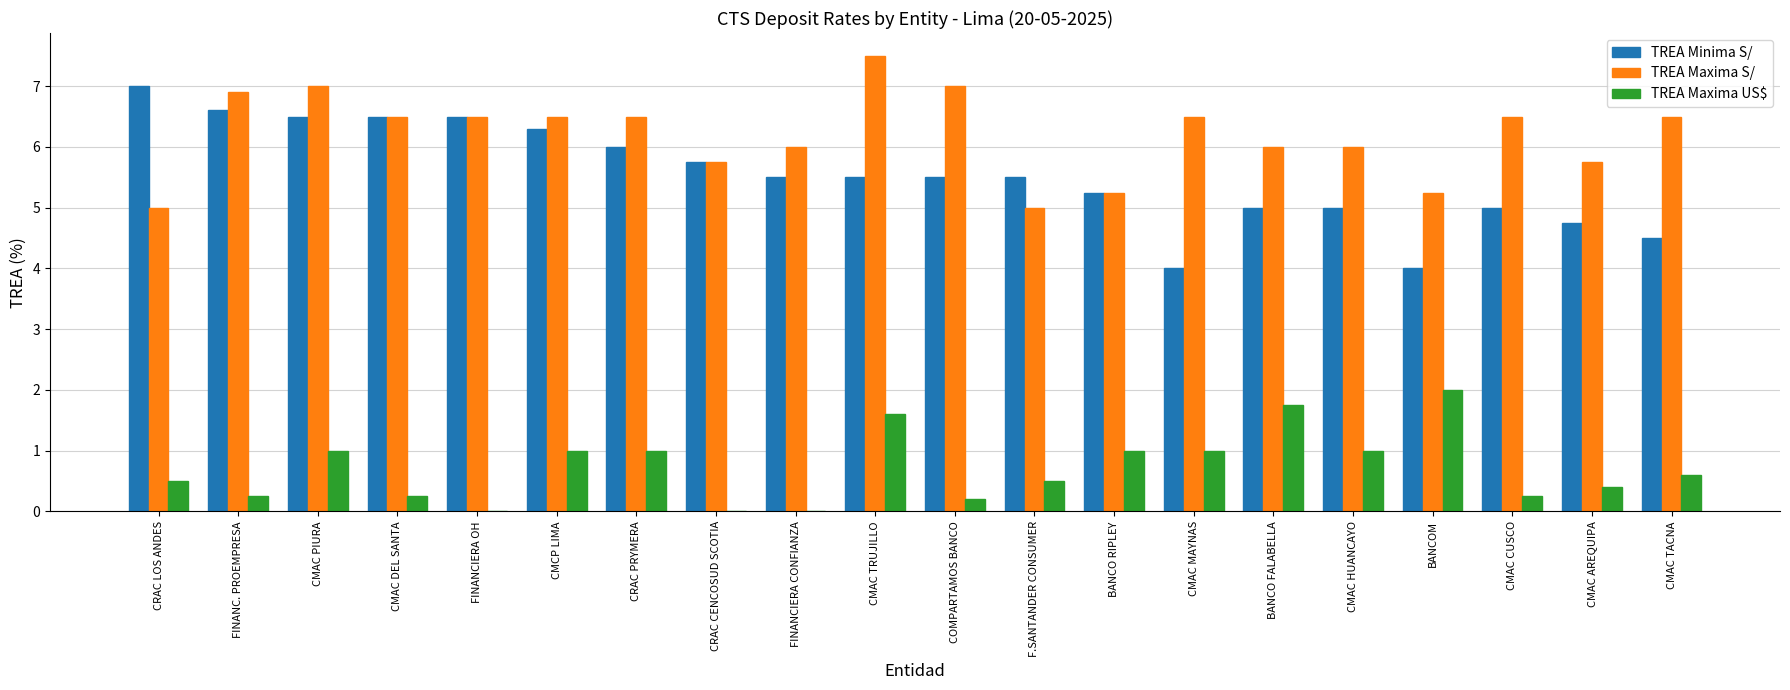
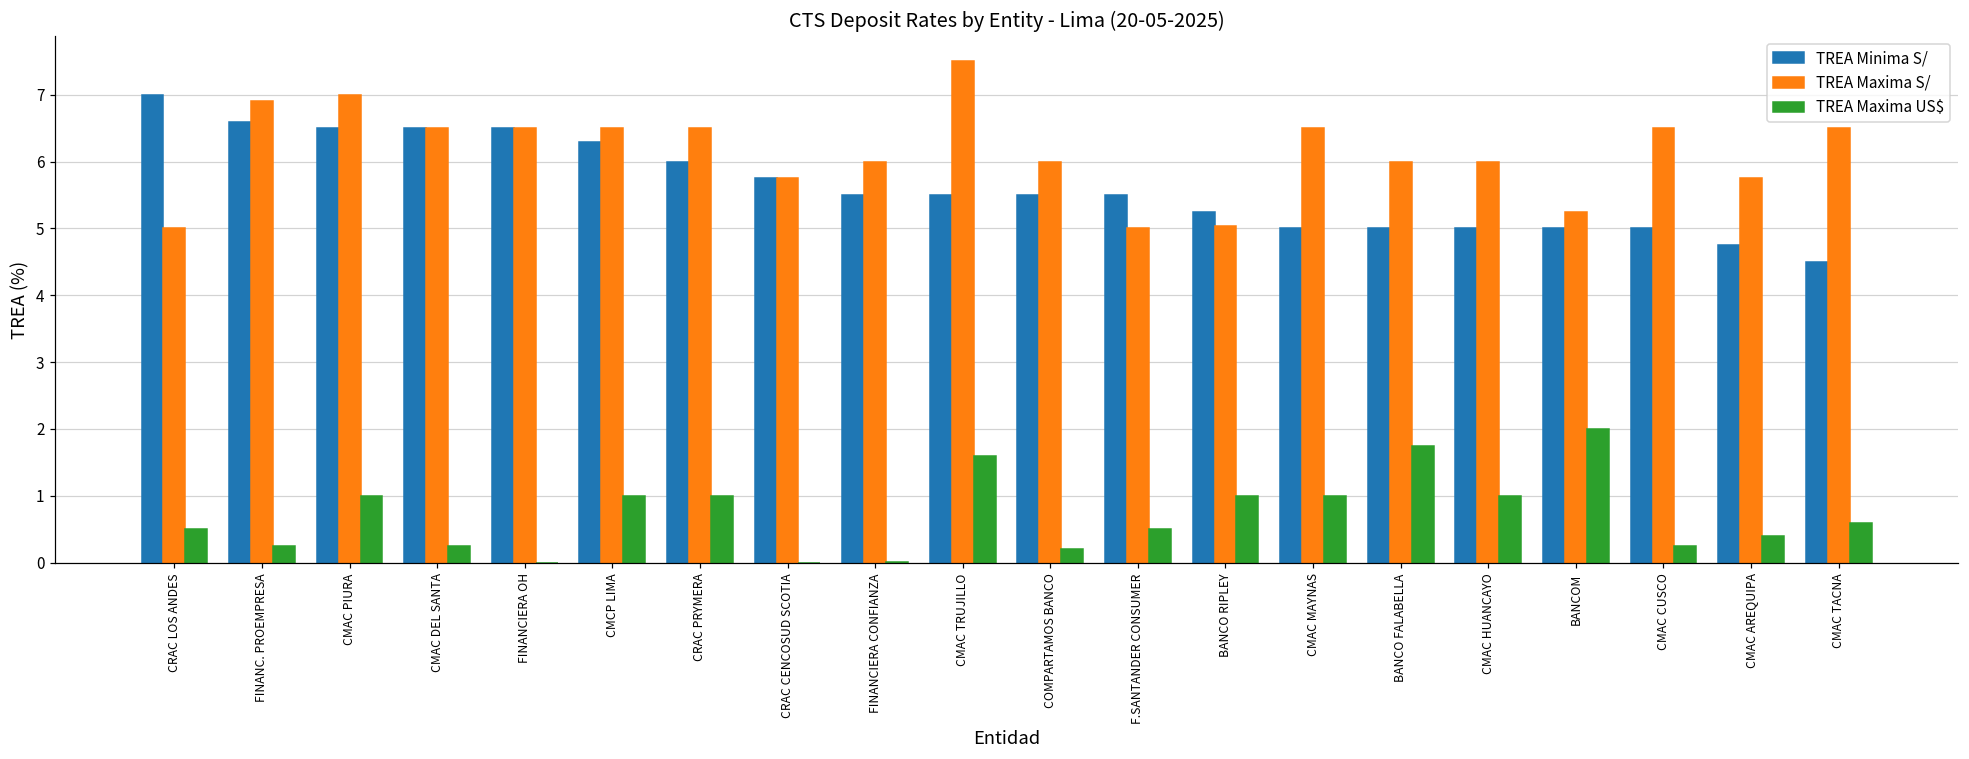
  {
    "TREA Minima S/": {
      "CRAC LOS ANDES": 7,
      "FINANC. PROEMPRESA": 6.6,
      "CMAC PIURA": 6.5,
      "CMAC DEL SANTA": 6.5,
      "FINANCIERA OH": 6.5,
      "CMCP LIMA": 6.3,
      "CRAC PRYMERA": 6,
      "CRAC CENCOSUD SCOTIA": 5.8,
      "FINANCIERA CONFIANZA": 5.5,
      "CMAC TRUJILLO": 5.5,
      "COMPARTAMOS BANCO": 5.5,
      "F.SANTANDER CONSUMER": 5.5,
      "BANCO RIPLEY": 5.3,
-     "CMAC MAYNAS": 4,
+     "CMAC MAYNAS": 5,
      "BANCO FALABELLA": 5,
      "CMAC HUANCAYO": 5,
-     "BANCOM": 4,
+     "BANCOM": 5,
      "CMAC CUSCO": 5,
      "CMAC AREQUIPA": 4.8,
      "CMAC TACNA": 4.5
    },
    "TREA Maxima S/": {
      "CRAC LOS ANDES": 5.0,
      "FINANC. PROEMPRESA": 6.9,
      "CMAC PIURA": 7.0,
      "CMAC DEL SANTA": 6.5,
      "FINANCIERA OH": 6.5,
      "CMCP LIMA": 6.5,
      "CRAC PRYMERA": 6.5,
      "CRAC CENCOSUD SCOTIA": 5.8,
      "FINANCIERA CONFIANZA": 6.0,
      "CMAC TRUJILLO": 7.5,
-     "COMPARTAMOS BANCO": 7,
+     "COMPARTAMOS BANCO": 6,
      "F.SANTANDER CONSUMER": 5.0,
-     "BANCO RIPLEY": 5.3,
+     "BANCO RIPLEY": 5.0,
      "CMAC MAYNAS": 6.5,
      "BANCO FALABELLA": 6.0,
      "CMAC HUANCAYO": 6.0,
      "BANCOM": 5.3,
      "CMAC CUSCO": 6.5,
      "CMAC AREQUIPA": 5.8,
      "CMAC TACNA": 6.5
    },
    "TREA Maxima US$": {
      "CRAC LOS ANDES": 0.5,
      "FINANC. PROEMPRESA": 0.3,
      "CMAC PIURA": 1.0,
      "CMAC DEL SANTA": 0.3,
      "FINANCIERA OH": 0.0,
      "CMCP LIMA": 1.0,
      "CRAC PRYMERA": 1.0,
      "CRAC CENCOSUD SCOTIA": 0.0,
      "CMAC TRUJILLO": 1.6,
      "COMPARTAMOS BANCO": 0.2,
      "F.SANTANDER CONSUMER": 0.5,
      "BANCO RIPLEY": 1.0,
      "CMAC MAYNAS": 1.0,
      "BANCO FALABELLA": 1.8,
      "CMAC HUANCAYO": 1.0,
      "BANCOM": 2.0,
      "CMAC CUSCO": 0.3,
      "CMAC AREQUIPA": 0.4,
      "CMAC TACNA": 0.6
    }
  }
